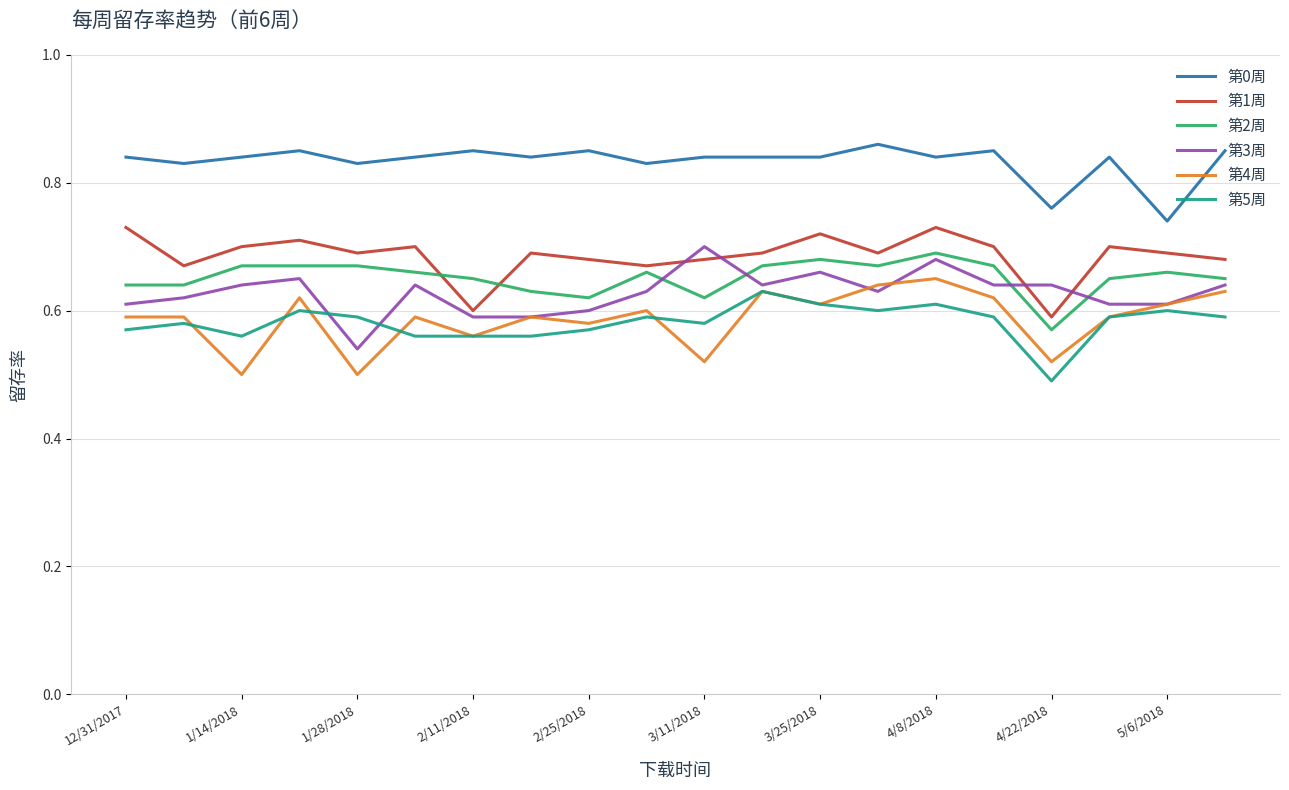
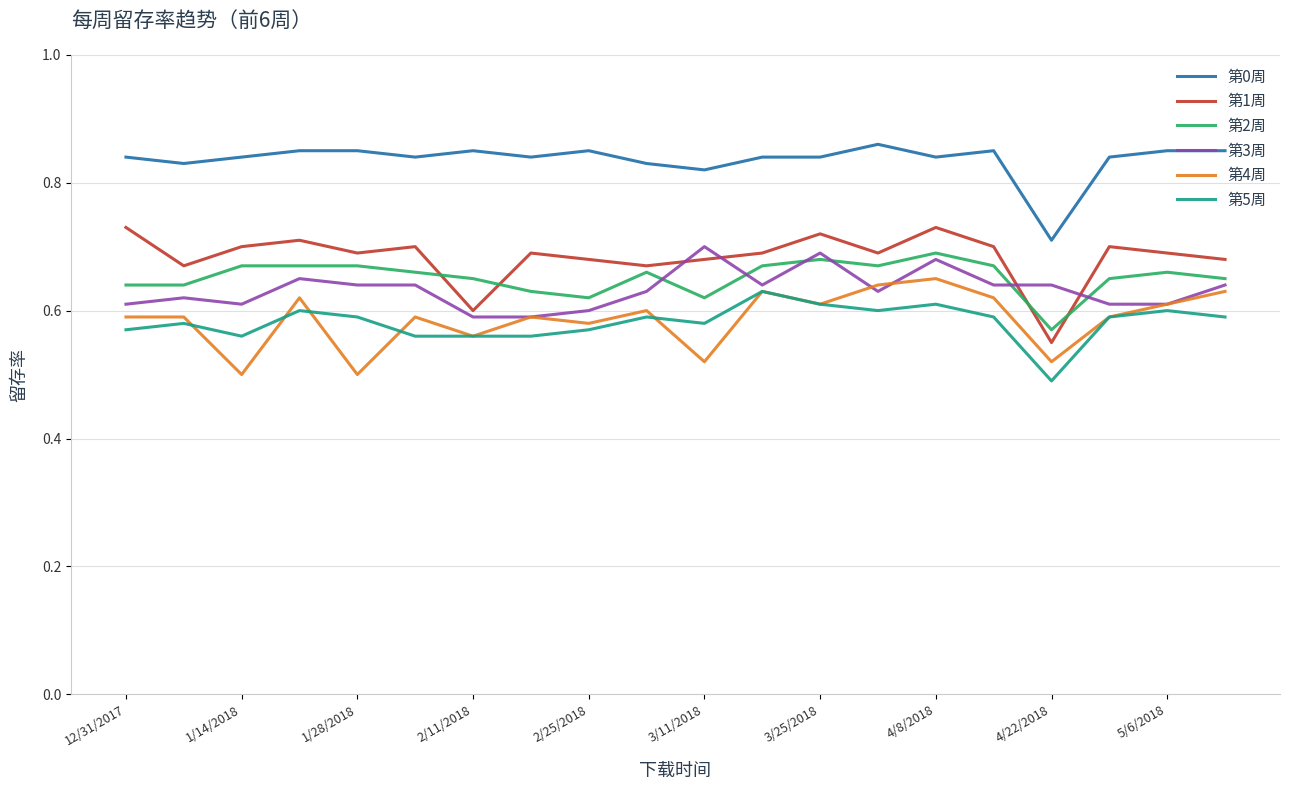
  {
    "第0周": {
      "12/31/2017": 0.84,
      "1/14/2018": 0.84,
-     "1/28/2018": 0.83,
+     "1/28/2018": 0.85,
      "2/11/2018": 0.85,
      "2/25/2018": 0.85,
-     "3/11/2018": 0.84,
+     "3/11/2018": 0.82,
      "3/25/2018": 0.84,
      "4/8/2018": 0.84,
-     "4/22/2018": 0.76,
-     "5/6/2018": 0.74
+     "4/22/2018": 0.71,
+     "5/6/2018": 0.85
    },
    "第1周": {
      "12/31/2017": 0.73,
      "1/14/2018": 0.70,
      "1/28/2018": 0.69,
      "2/11/2018": 0.60,
      "2/25/2018": 0.68,
      "3/11/2018": 0.68,
      "3/25/2018": 0.72,
      "4/8/2018": 0.73,
-     "4/22/2018": 0.59,
+     "4/22/2018": 0.55,
      "5/6/2018": 0.69
    },
    "第3周": {
      "12/31/2017": 0.61,
-     "1/14/2018": 0.64,
-     "1/28/2018": 0.54,
+     "1/14/2018": 0.61,
+     "1/28/2018": 0.64,
      "2/11/2018": 0.59,
      "2/25/2018": 0.60,
      "3/11/2018": 0.70,
-     "3/25/2018": 0.66,
+     "3/25/2018": 0.69,
      "4/8/2018": 0.68,
      "4/22/2018": 0.64
    },
    "第4周": {
      "12/31/2017": 0.59,
      "1/14/2018": 0.50,
      "1/28/2018": 0.50,
      "2/25/2018": 0.58,
      "3/11/2018": 0.52,
      "4/8/2018": 0.65,
      "4/22/2018": 0.52
    }
  }
